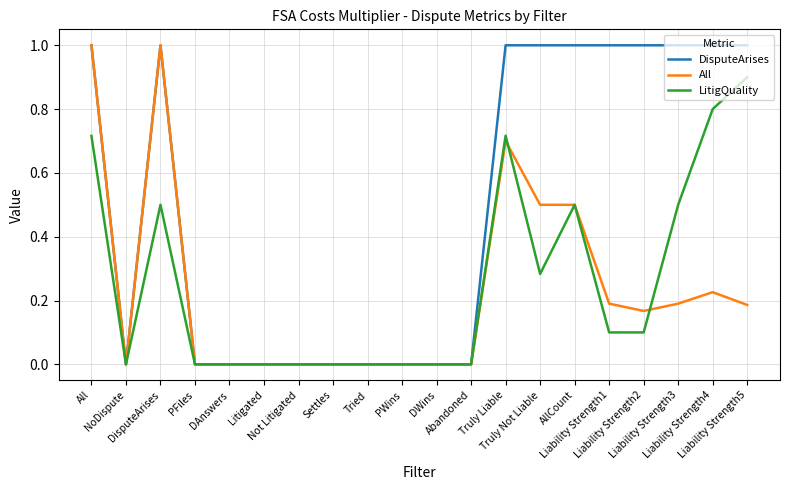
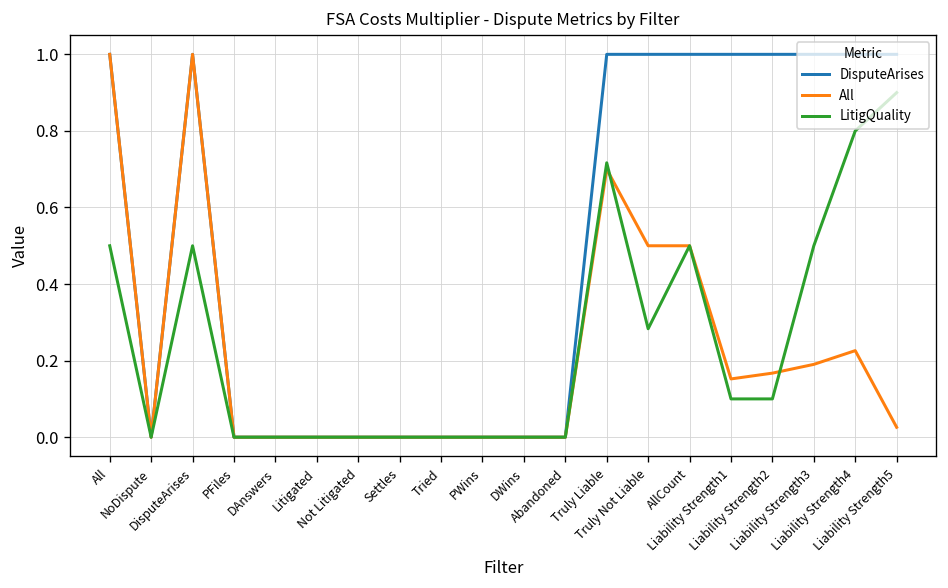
  {
    "DisputeArises": {
      "Truly Liable": 1.00,
      "Truly Not Liable": 1.00,
      "AllCount": 1.00,
      "Liability Strength1": 1.00,
      "Liability Strength2": 1.00
    },
    "All": {
      "Truly Liable": 0.70,
      "Truly Not Liable": 0.50,
-     "Liability Strength1": 0.19,
+     "Liability Strength1": 0.15,
      "Liability Strength2": 0.17,
      "Liability Strength3": 0.19,
      "Liability Strength4": 0.23,
-     "Liability Strength5": 0.19
+     "Liability Strength5": 0.03
    },
    "LitigQuality": {
-     "All": 0.72,
+     "All": 0.50,
      "DisputeArises": 0.50,
      "Truly Liable": 0.72,
      "Truly Not Liable": 0.28,
      "Liability Strength1": 0.10,
      "Liability Strength2": 0.10,
      "Liability Strength3": 0.50,
      "Liability Strength4": 0.80
    }
  }
